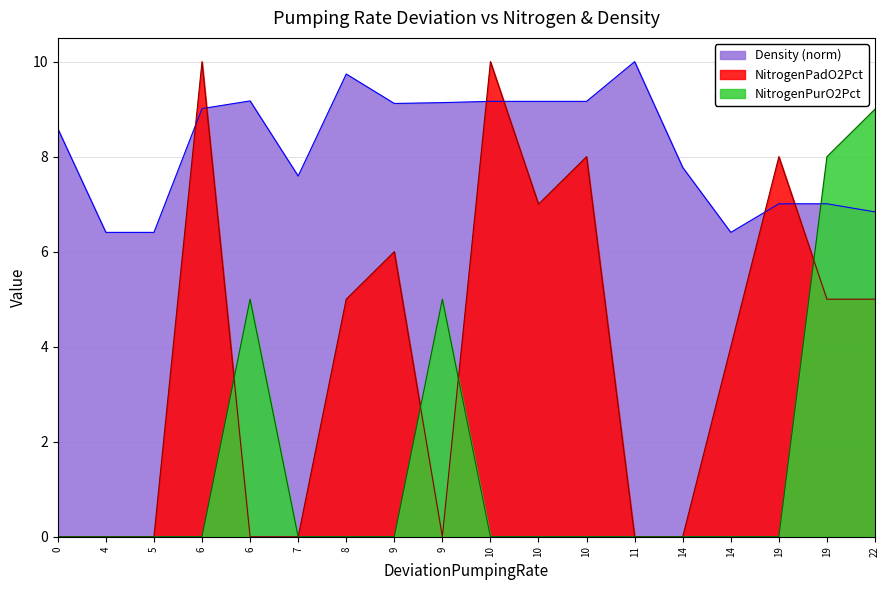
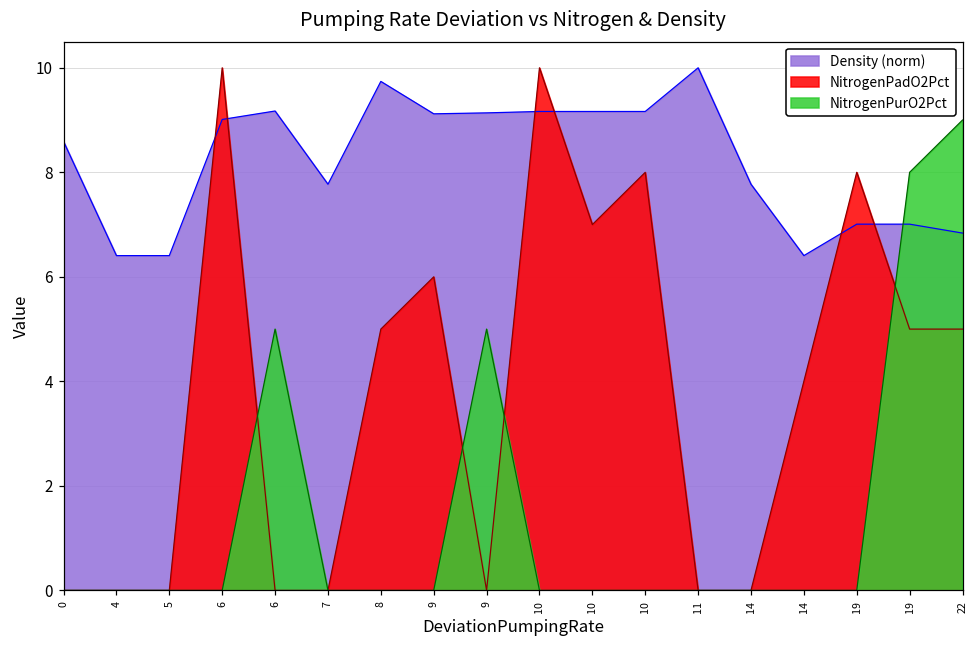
  {
    "Density (norm)": {
      "0": 8.6,
      "4": 6.4,
      "5": 6.4,
-     "7": 7.6,
+     "7": 7.8,
      "8": 9.7,
      "11": 10.0,
      "22": 6.8
    },
    "NitrogenPadO2Pct": {
      "8": 5.0,
      "22": 5.0
    },
    "NitrogenPurO2Pct": {
      "8": 0.0,
      "22": 9.0
    }
  }
